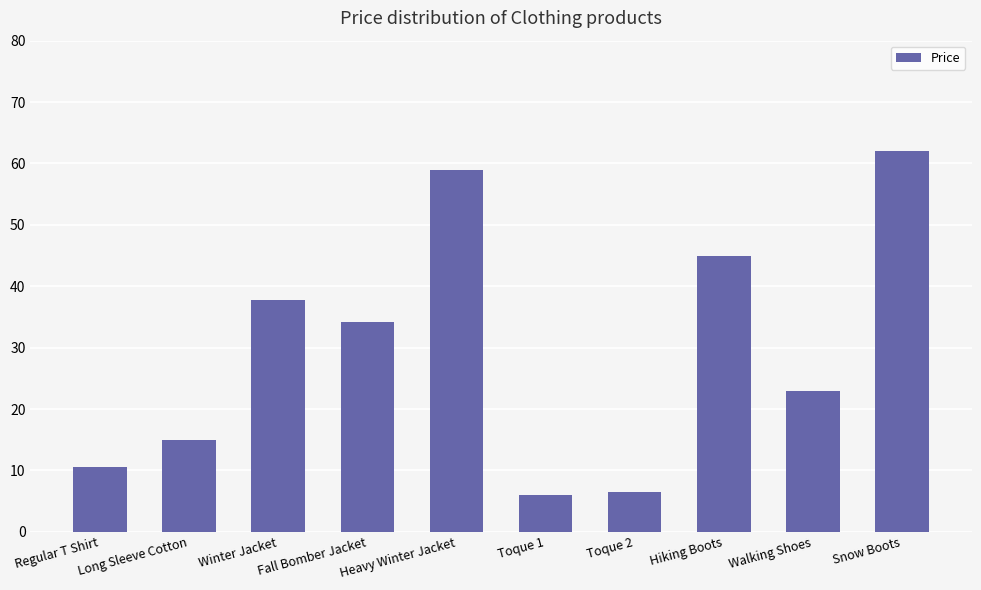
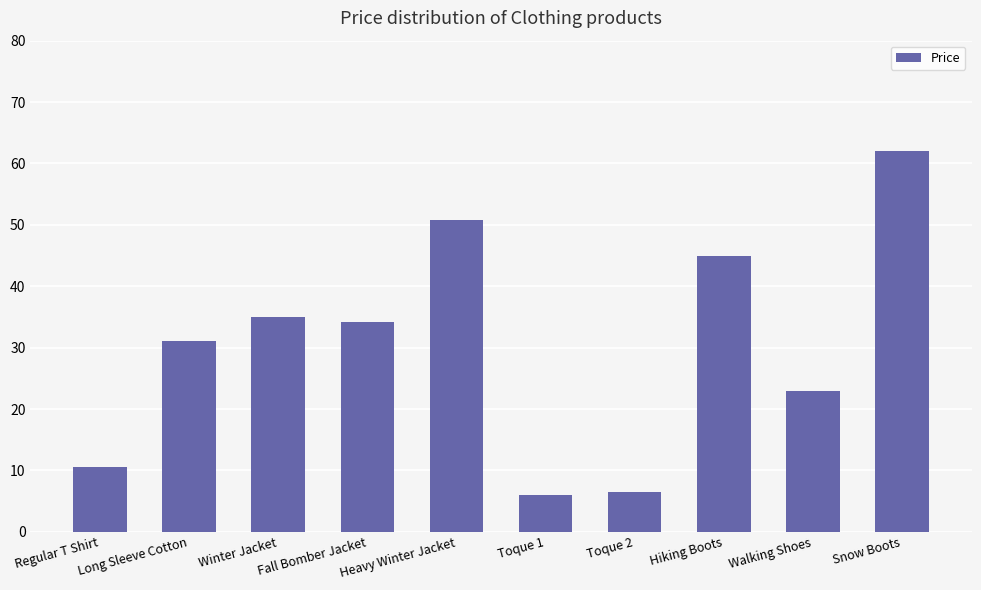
  {
    "Regular T Shirt": 11,
-   "Long Sleeve Cotton": 15,
-   "Winter Jacket": 38,
+   "Long Sleeve Cotton": 31,
+   "Winter Jacket": 35,
    "Fall Bomber Jacket": 34,
-   "Heavy Winter Jacket": 59,
+   "Heavy Winter Jacket": 51,
    "Toque 1": 6,
    "Toque 2": 6,
    "Hiking Boots": 45,
    "Walking Shoes": 23,
    "Snow Boots": 62
  }
